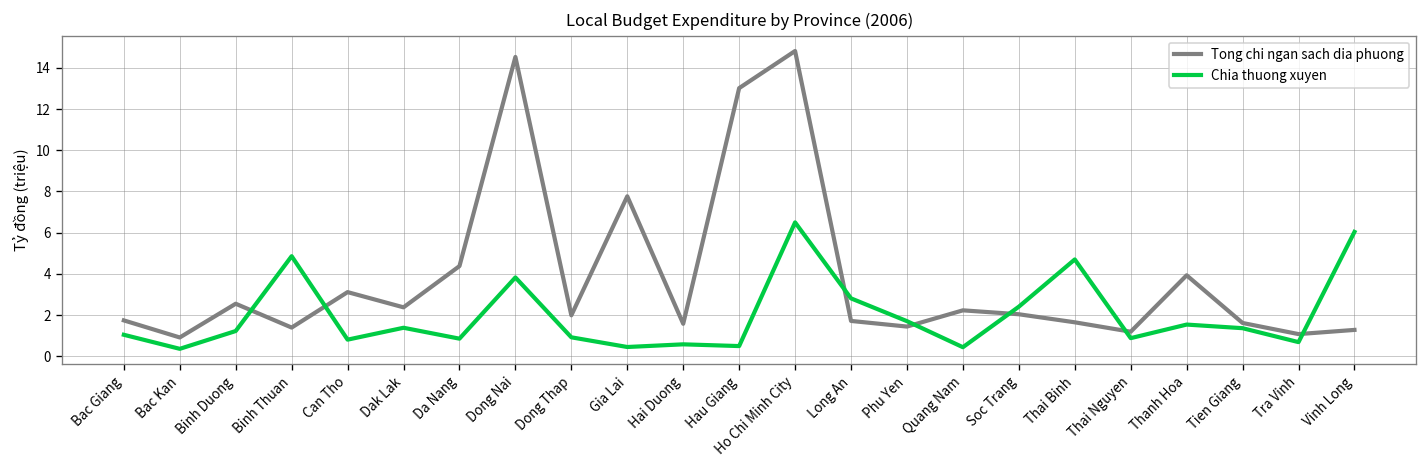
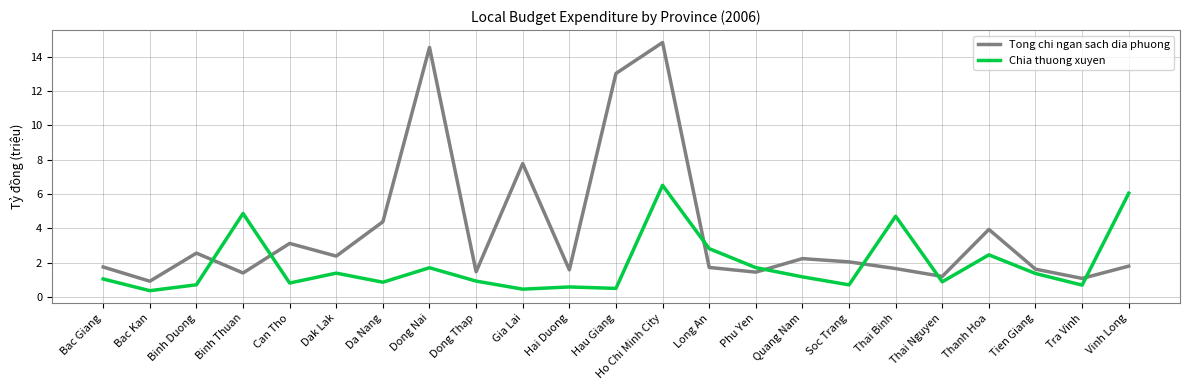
  {
    "Tong chi ngan sach dia phuong": {
      "Bac Giang": 1.7,
      "Bac Kan": 0.9,
      "Binh Duong": 2.6,
      "Binh Thuan": 1.4,
      "Can Tho": 3.1,
      "Dak Lak": 2.4,
      "Da Nang": 4.4,
      "Dong Nai": 14.5,
-     "Dong Thap": 2.0,
+     "Dong Thap": 1.5,
      "Gia Lai": 7.8,
      "Hai Duong": 1.6,
      "Hau Giang": 13.0,
      "Ho Chi Minh City": 14.8,
      "Long An": 1.7,
      "Phu Yen": 1.4,
      "Quang Nam": 2.2,
      "Soc Trang": 2.0,
      "Thai Binh": 1.7,
      "Thai Nguyen": 1.2,
      "Thanh Hoa": 3.9,
      "Tien Giang": 1.6,
      "Tra Vinh": 1.1,
-     "Vinh Long": 1.3
+     "Vinh Long": 1.8
    },
    "Chia thuong xuyen": {
      "Bac Giang": 1.0,
      "Bac Kan": 0.4,
-     "Binh Duong": 1.2,
+     "Binh Duong": 0.7,
      "Binh Thuan": 4.9,
      "Can Tho": 0.8,
      "Dak Lak": 1.4,
      "Da Nang": 0.9,
-     "Dong Nai": 3.8,
+     "Dong Nai": 1.7,
      "Dong Thap": 0.9,
      "Gia Lai": 0.5,
      "Hai Duong": 0.6,
      "Hau Giang": 0.5,
      "Ho Chi Minh City": 6.5,
      "Long An": 2.8,
      "Phu Yen": 1.7,
-     "Quang Nam": 0.4,
-     "Soc Trang": 2.4,
+     "Quang Nam": 1.2,
+     "Soc Trang": 0.7,
      "Thai Binh": 4.7,
      "Thai Nguyen": 0.9,
-     "Thanh Hoa": 1.5,
+     "Thanh Hoa": 2.4,
      "Tien Giang": 1.4,
      "Tra Vinh": 0.7,
      "Vinh Long": 6.0
    }
  }
